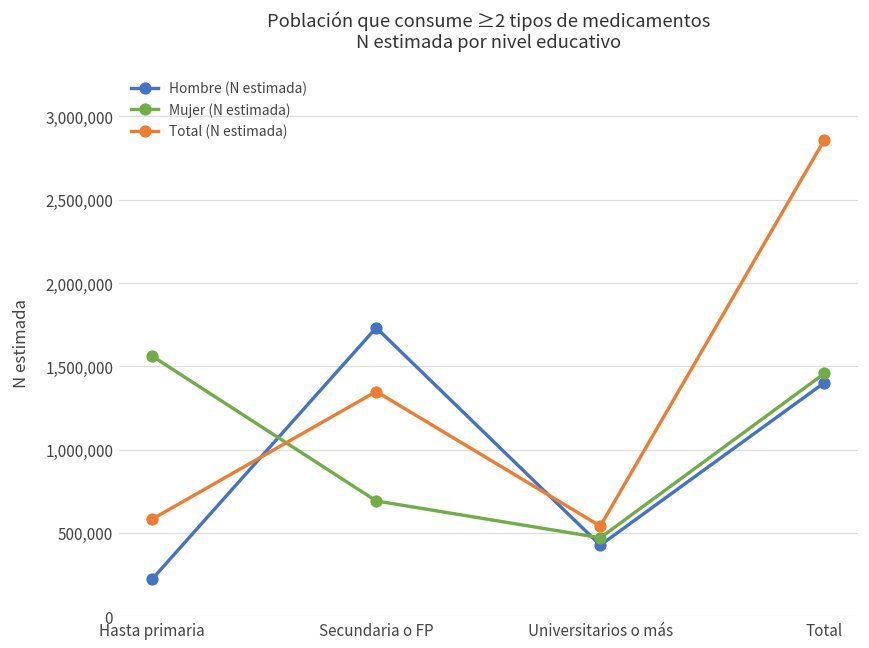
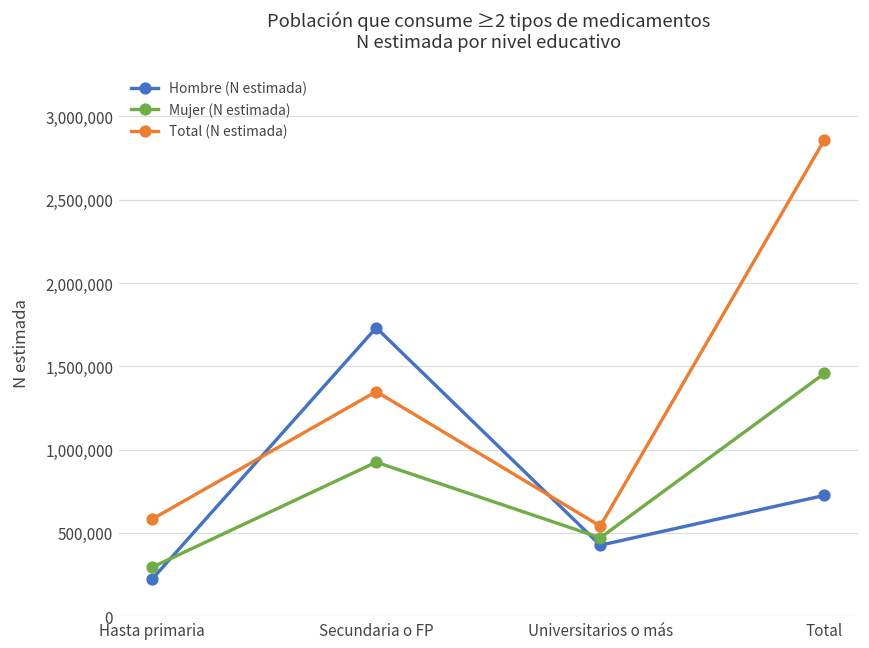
  {
    "Hombre (N estimada)": {
      "Hasta primaria": "220,000",
      "Secundaria o FP": "1,730,000",
      "Universitarios o más": "430,000",
-     "Total": "1,400,000"
+     "Total": "730,000"
    },
    "Mujer (N estimada)": {
-     "Hasta primaria": "1,560,000",
-     "Secundaria o FP": "690,000",
+     "Hasta primaria": "290,000",
+     "Secundaria o FP": "920,000",
      "Universitarios o más": "470,000",
      "Total": "1,460,000"
    },
    "Total (N estimada)": {
      "Hasta primaria": "580,000",
      "Secundaria o FP": "1,350,000",
      "Universitarios o más": "540,000",
      "Total": "2,860,000"
    }
  }
